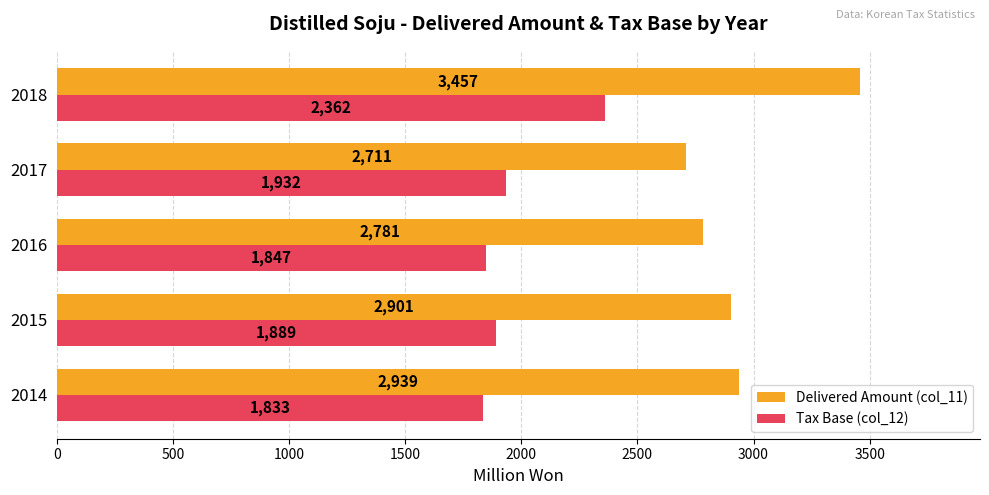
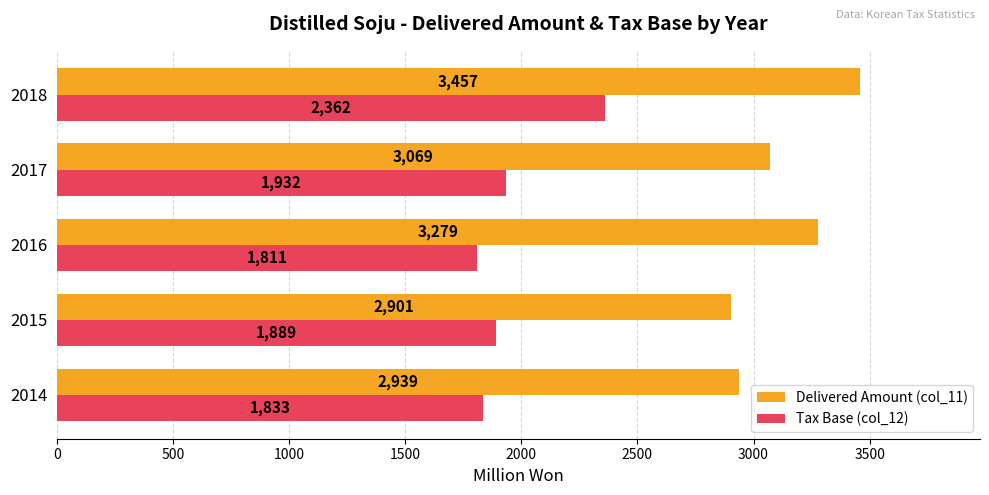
  {
    "Delivered Amount (col_11)": {
      "2018": "3,457",
-     "2017": "2,711",
-     "2016": "2,781",
+     "2017": "3,069",
+     "2016": "3,279",
      "2015": "2,901",
      "2014": "2,939"
    },
    "Tax Base (col_12)": {
      "2018": "2,362",
      "2017": "1,932",
-     "2016": "1,847",
+     "2016": "1,811",
      "2015": "1,889",
      "2014": "1,833"
    }
  }
